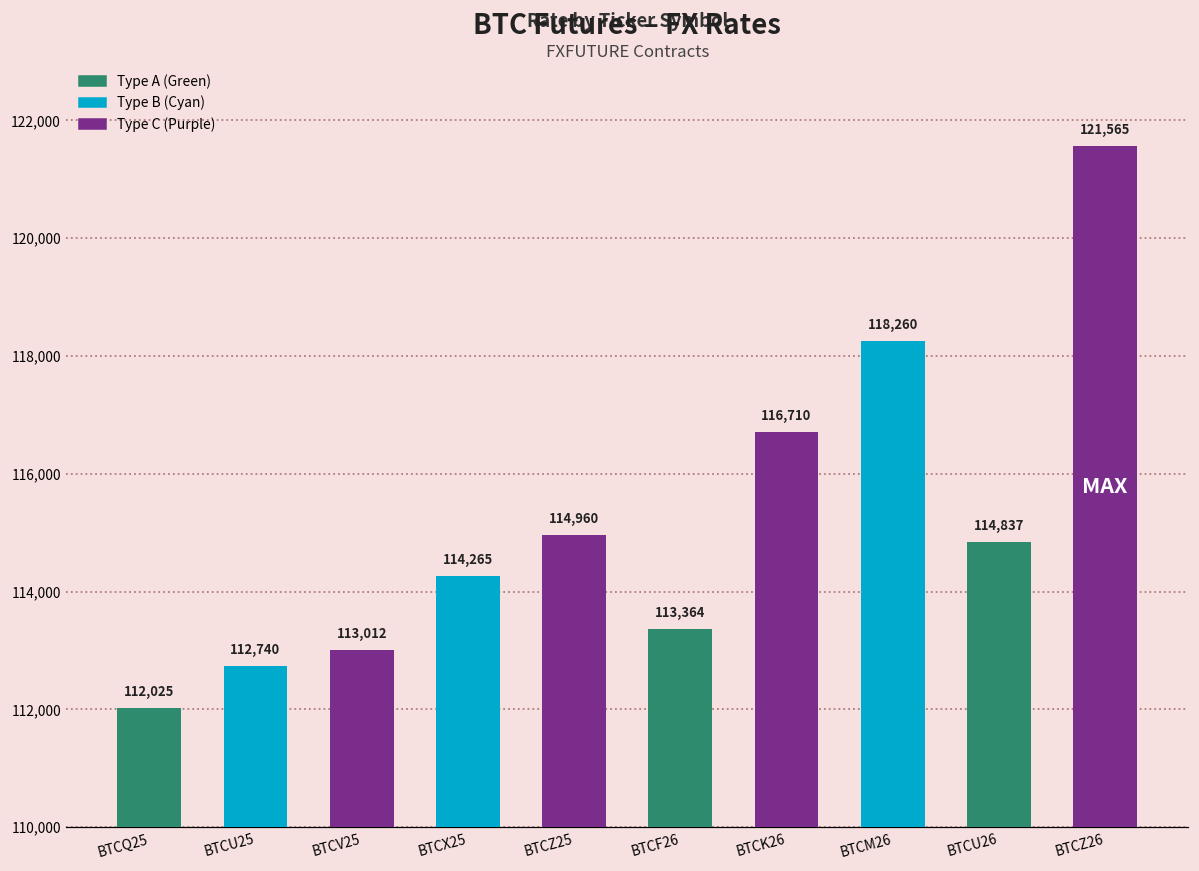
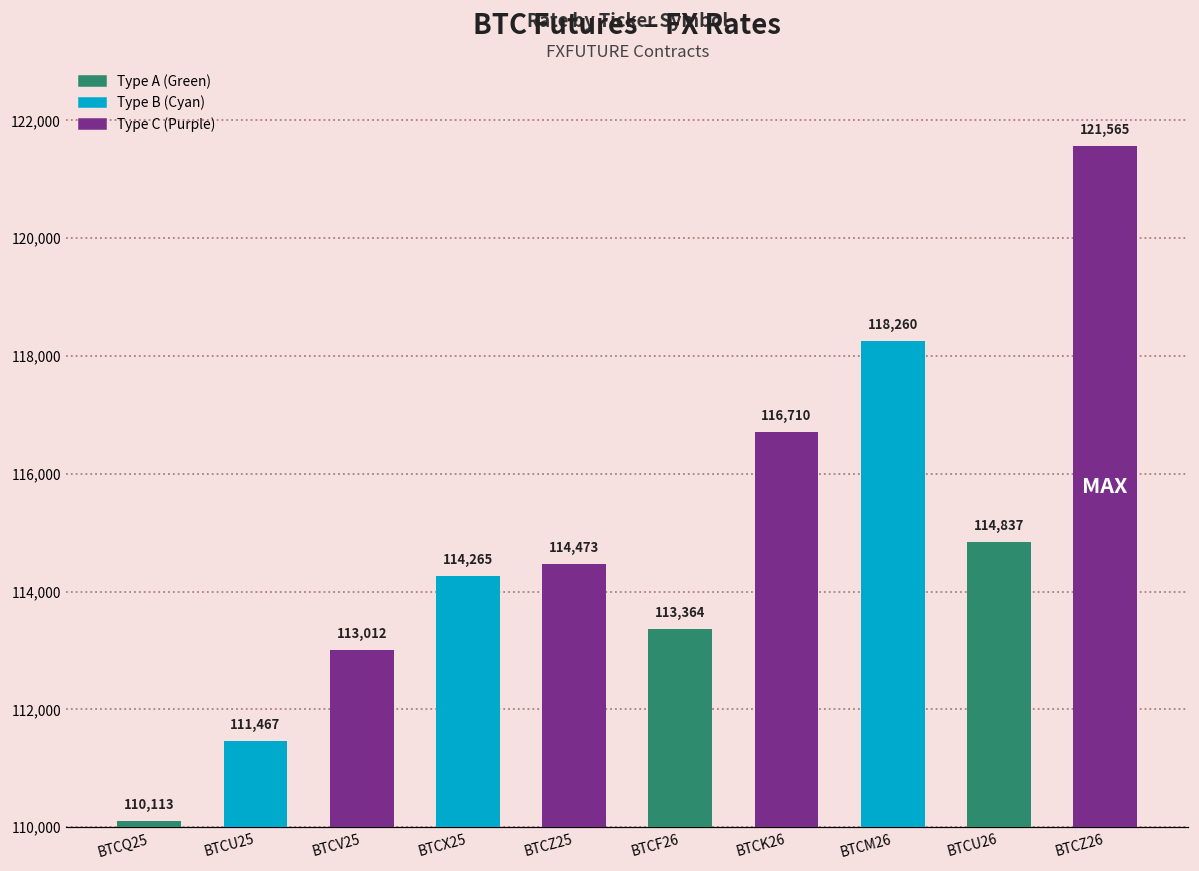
  {
-   "BTCQ25": "112,025",
-   "BTCU25": "112,740",
+   "BTCQ25": "110,113",
+   "BTCU25": "111,467",
    "BTCV25": "113,012",
    "BTCX25": "114,265",
-   "BTCZ25": "114,960",
+   "BTCZ25": "114,473",
    "BTCF26": "113,364",
    "BTCK26": "116,710",
    "BTCM26": "118,260",
    "BTCU26": "114,837",
    "BTCZ26": "121,565"
  }
